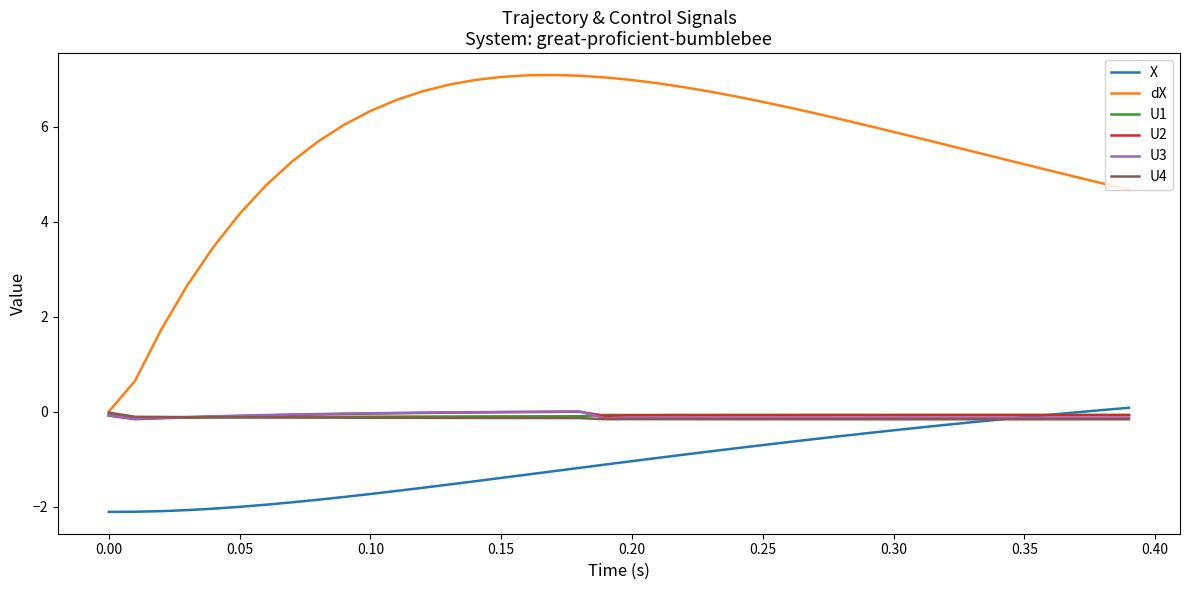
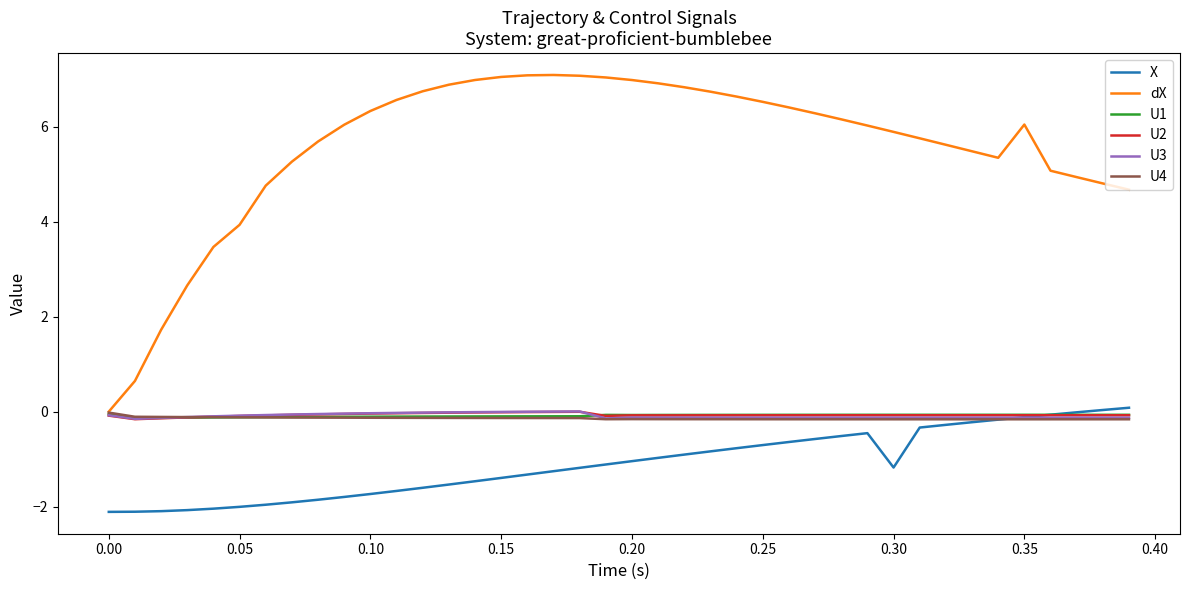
  {
    "X": {
      "0.00": -2.1,
      "0.05": -2.0,
      "0.10": -1.7,
      "0.15": -1.4,
      "0.20": -1.0,
      "0.25": -0.7,
-     "0.30": -0.4
+     "0.30": -1.2
    },
    "dX": {
-     "0.05": 4.2,
+     "0.05": 3.9,
      "0.10": 6.3,
      "0.15": 7.0,
      "0.20": 7.0,
      "0.25": 6.5,
      "0.30": 5.9,
-     "0.35": 5.2
+     "0.35": 6.0
    }
  }
